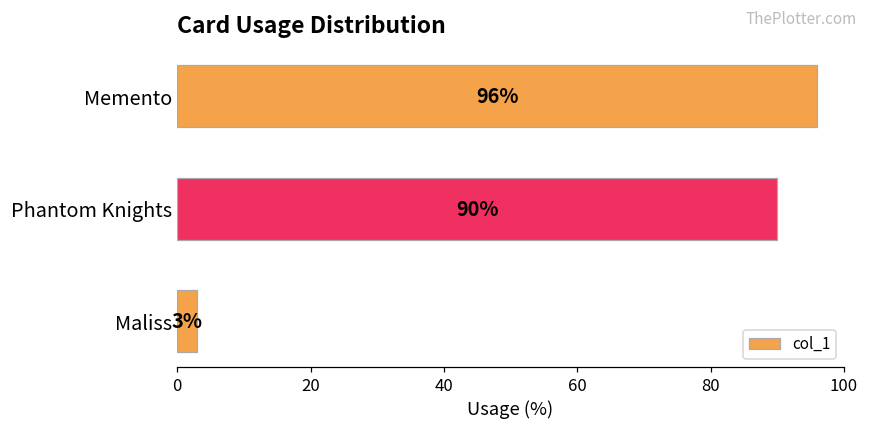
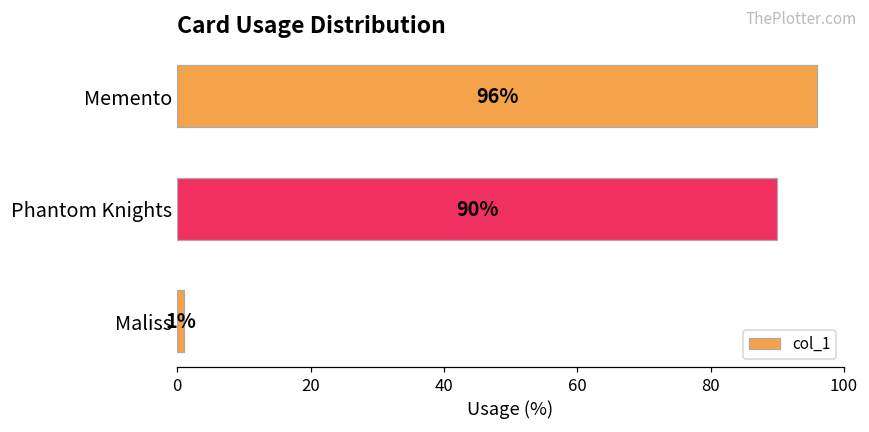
  {
    "Memento": "96%",
    "Phantom Knights": "90%",
-   "Maliss": "3%"
+   "Maliss": "1%"
  }
